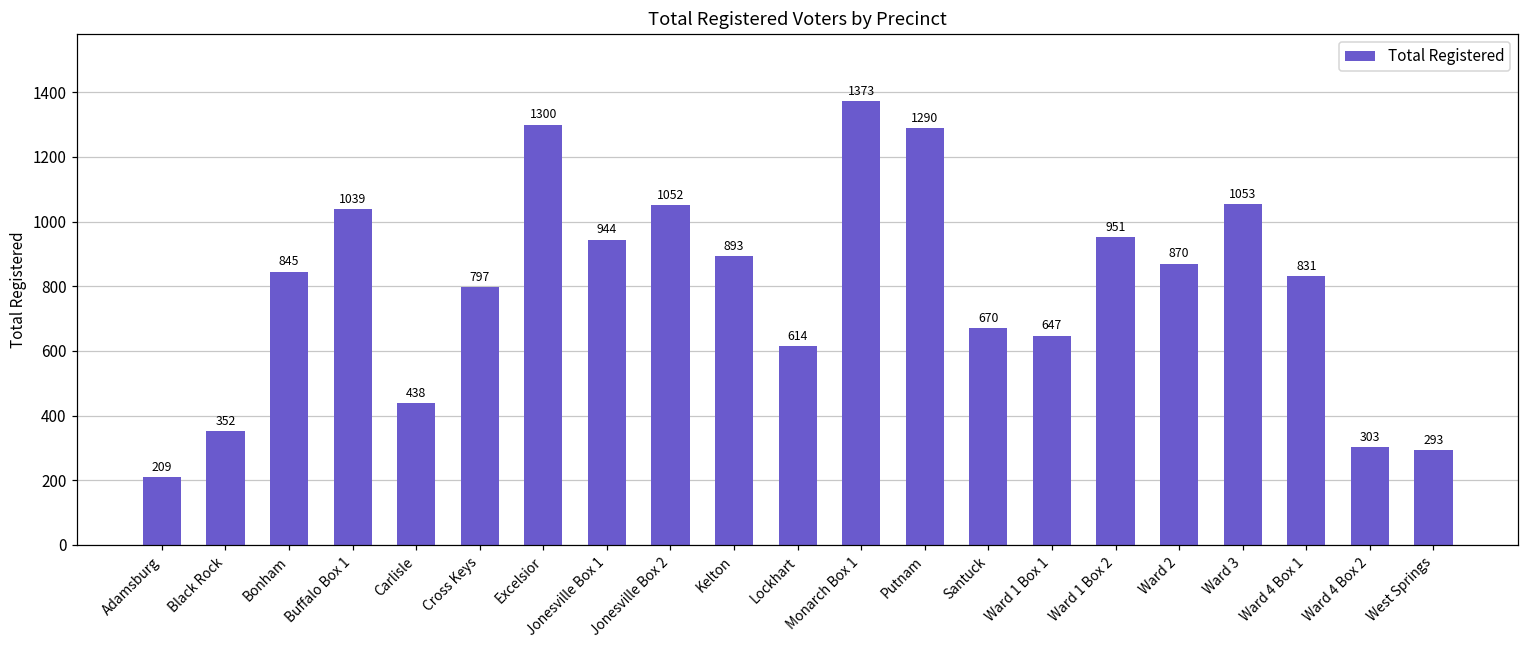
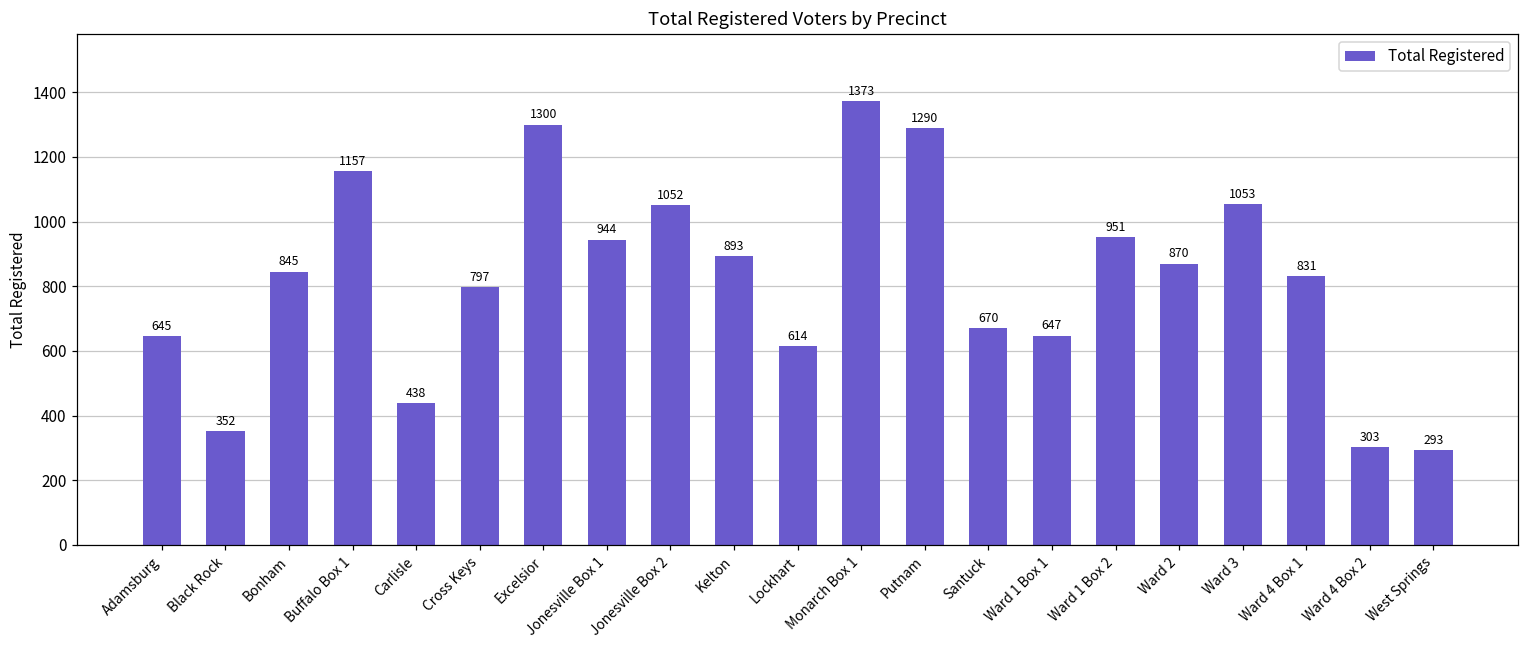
  {
-   "Adamsburg": 209,
+   "Adamsburg": 645,
    "Black Rock": 352,
    "Bonham": 845,
-   "Buffalo Box 1": 1039,
+   "Buffalo Box 1": 1157,
    "Carlisle": 438,
    "Cross Keys": 797,
    "Excelsior": 1300,
    "Jonesville Box 1": 944,
    "Jonesville Box 2": 1052,
    "Kelton": 893,
    "Lockhart": 614,
    "Monarch Box 1": 1373,
    "Putnam": 1290,
    "Santuck": 670,
    "Ward 1 Box 1": 647,
    "Ward 1 Box 2": 951,
    "Ward 2": 870,
    "Ward 3": 1053,
    "Ward 4 Box 1": 831,
    "Ward 4 Box 2": 303,
    "West Springs": 293
  }
